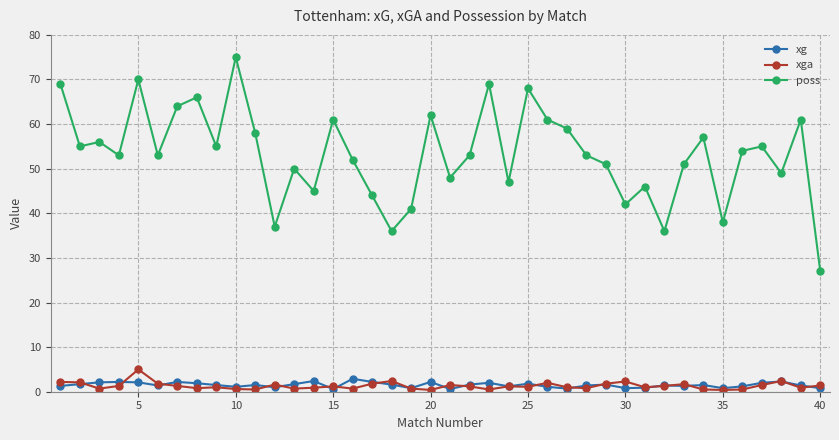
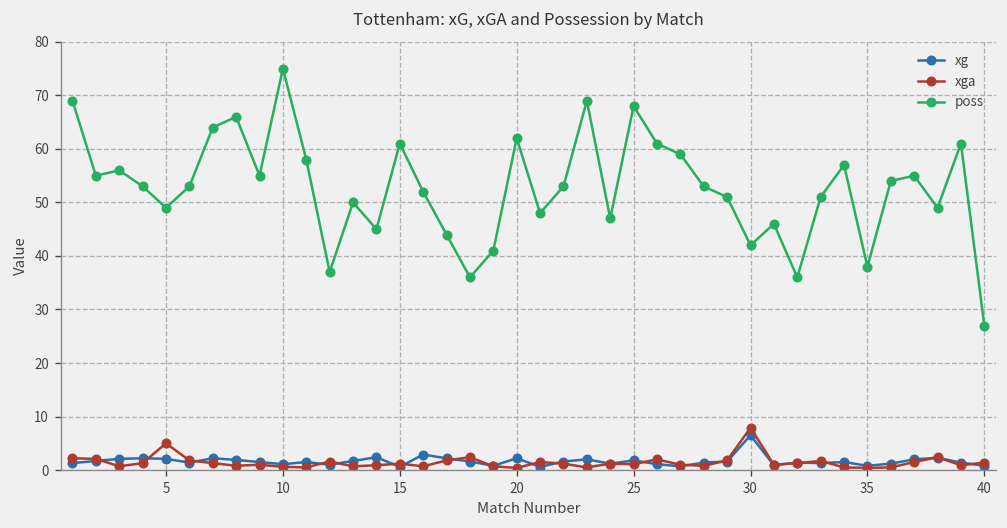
  {
    "xg": {
      "5": 2,
      "15": 1,
      "20": 2,
      "25": 2,
-     "30": 1,
+     "30": 7,
      "40": 1
    },
    "xga": {
      "5": 5,
      "15": 1,
      "20": 0,
      "25": 1,
-     "30": 2,
+     "30": 8,
      "40": 1
    },
    "poss": {
-     "5": 70,
+     "5": 49,
      "10": 75,
      "15": 61,
      "20": 62,
      "25": 68,
      "30": 42,
      "35": 38,
      "40": 27
    }
  }
